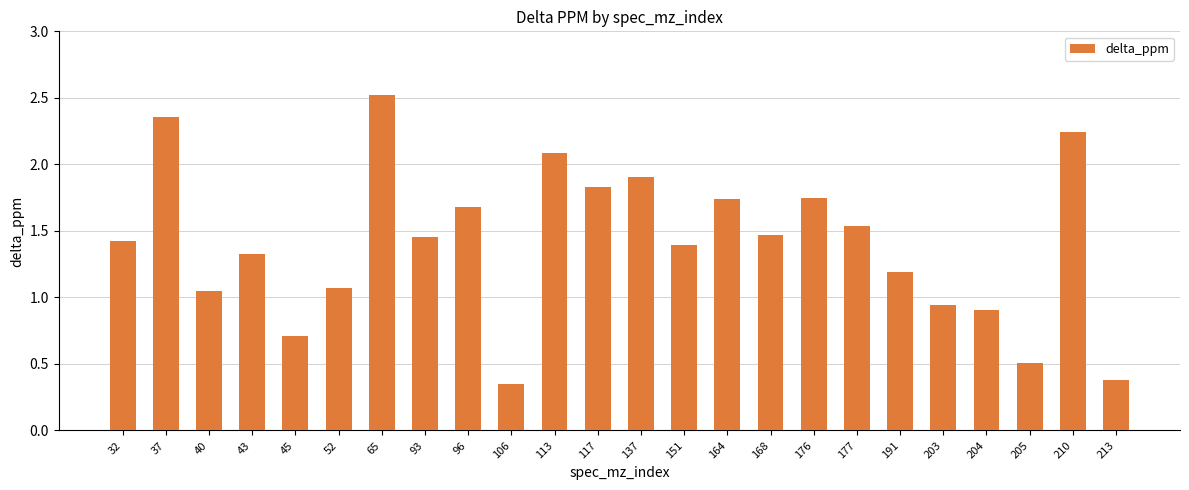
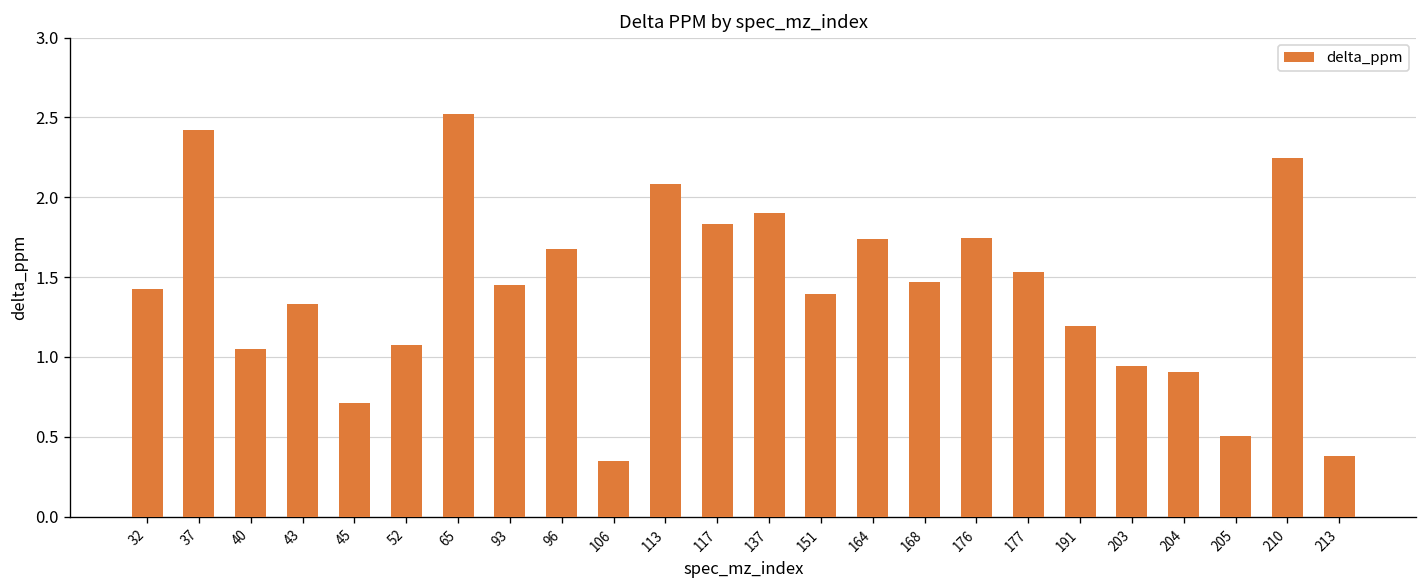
  {
    "32": 1.42,
-   "37": 2.36,
+   "37": 2.42,
    "40": 1.05,
    "43": 1.33,
    "45": 0.71,
    "52": 1.07,
    "65": 2.52,
    "93": 1.45,
    "96": 1.68,
    "106": 0.35,
    "113": 2.08,
    "117": 1.83,
    "137": 1.90,
    "151": 1.39,
    "164": 1.74,
    "168": 1.47,
    "176": 1.75,
    "177": 1.53,
    "191": 1.19,
    "203": 0.94,
    "204": 0.91,
    "205": 0.51,
    "210": 2.24,
    "213": 0.38
  }
